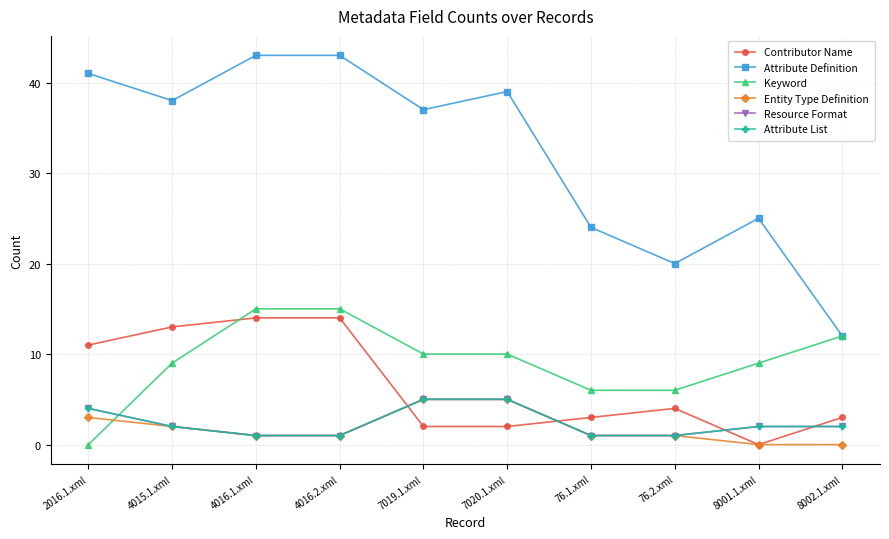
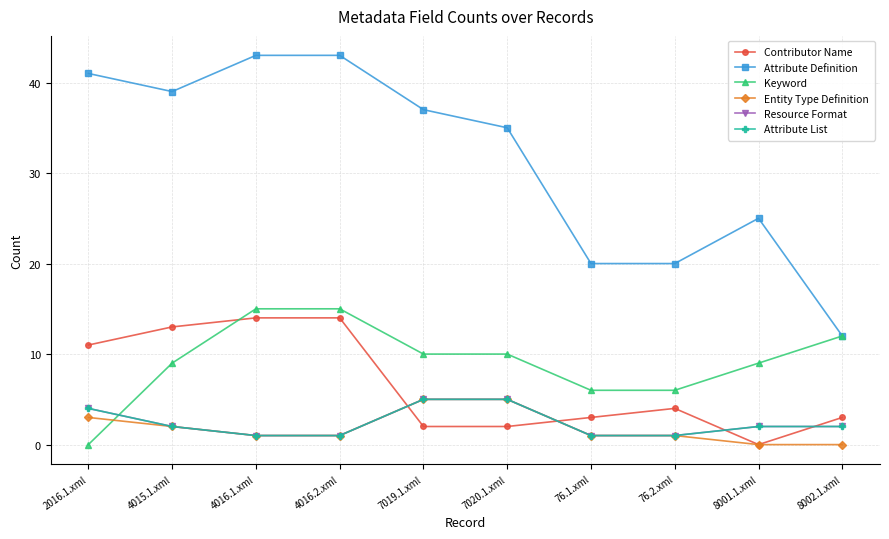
  {
    "Attribute Definition": {
      "2016.1.xml": 41,
-     "4015.1.xml": 38,
+     "4015.1.xml": 39,
      "4016.1.xml": 43,
      "4016.2.xml": 43,
      "7019.1.xml": 37,
-     "7020.1.xml": 39,
-     "76.1.xml": 24,
+     "7020.1.xml": 35,
+     "76.1.xml": 20,
      "76.2.xml": 20,
      "8001.1.xml": 25
    }
  }
